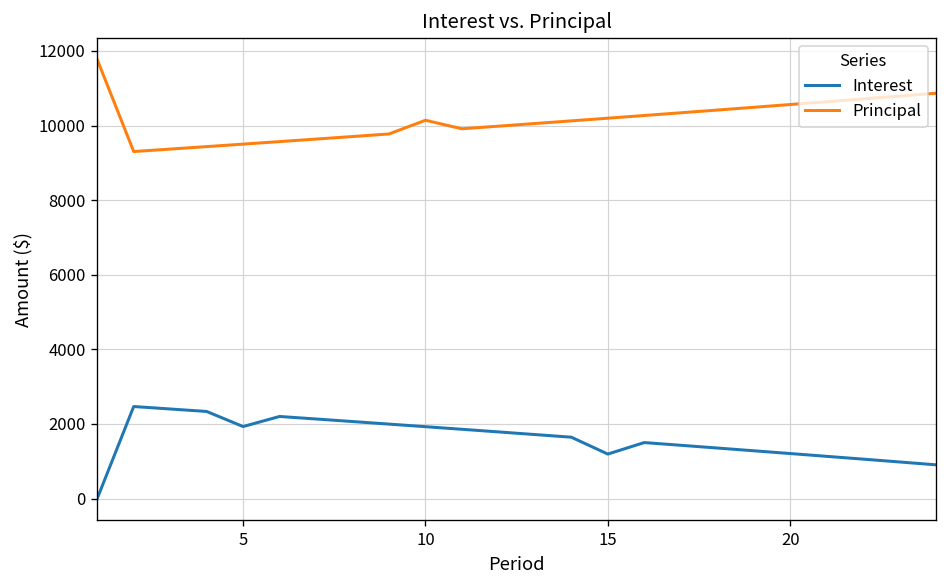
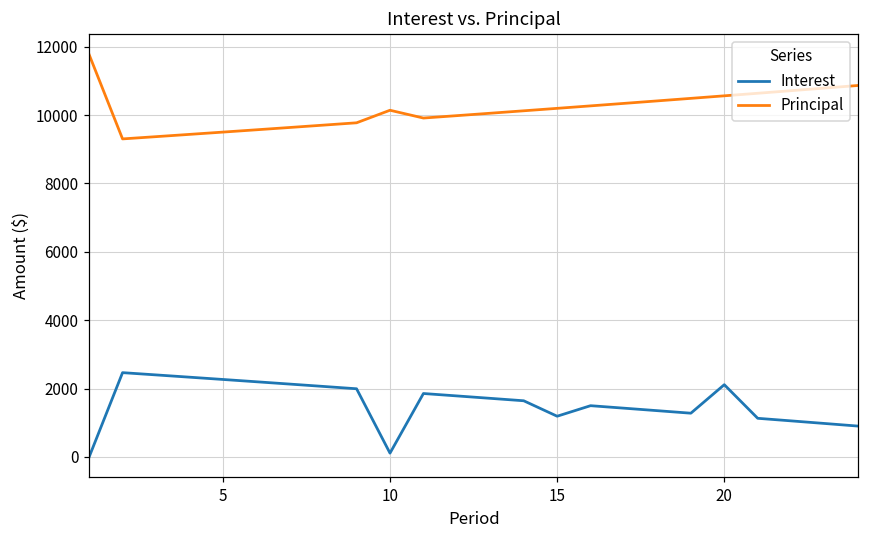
  {
    "Interest": {
-     "5": 1900,
-     "10": 1900,
+     "5": 2300,
+     "10": 100,
      "15": 1200,
-     "20": 1200
+     "20": 2100
    },
    "Principal": {
      "5": 9500,
      "10": 10100,
      "15": 10200,
      "20": 10600
    }
  }
